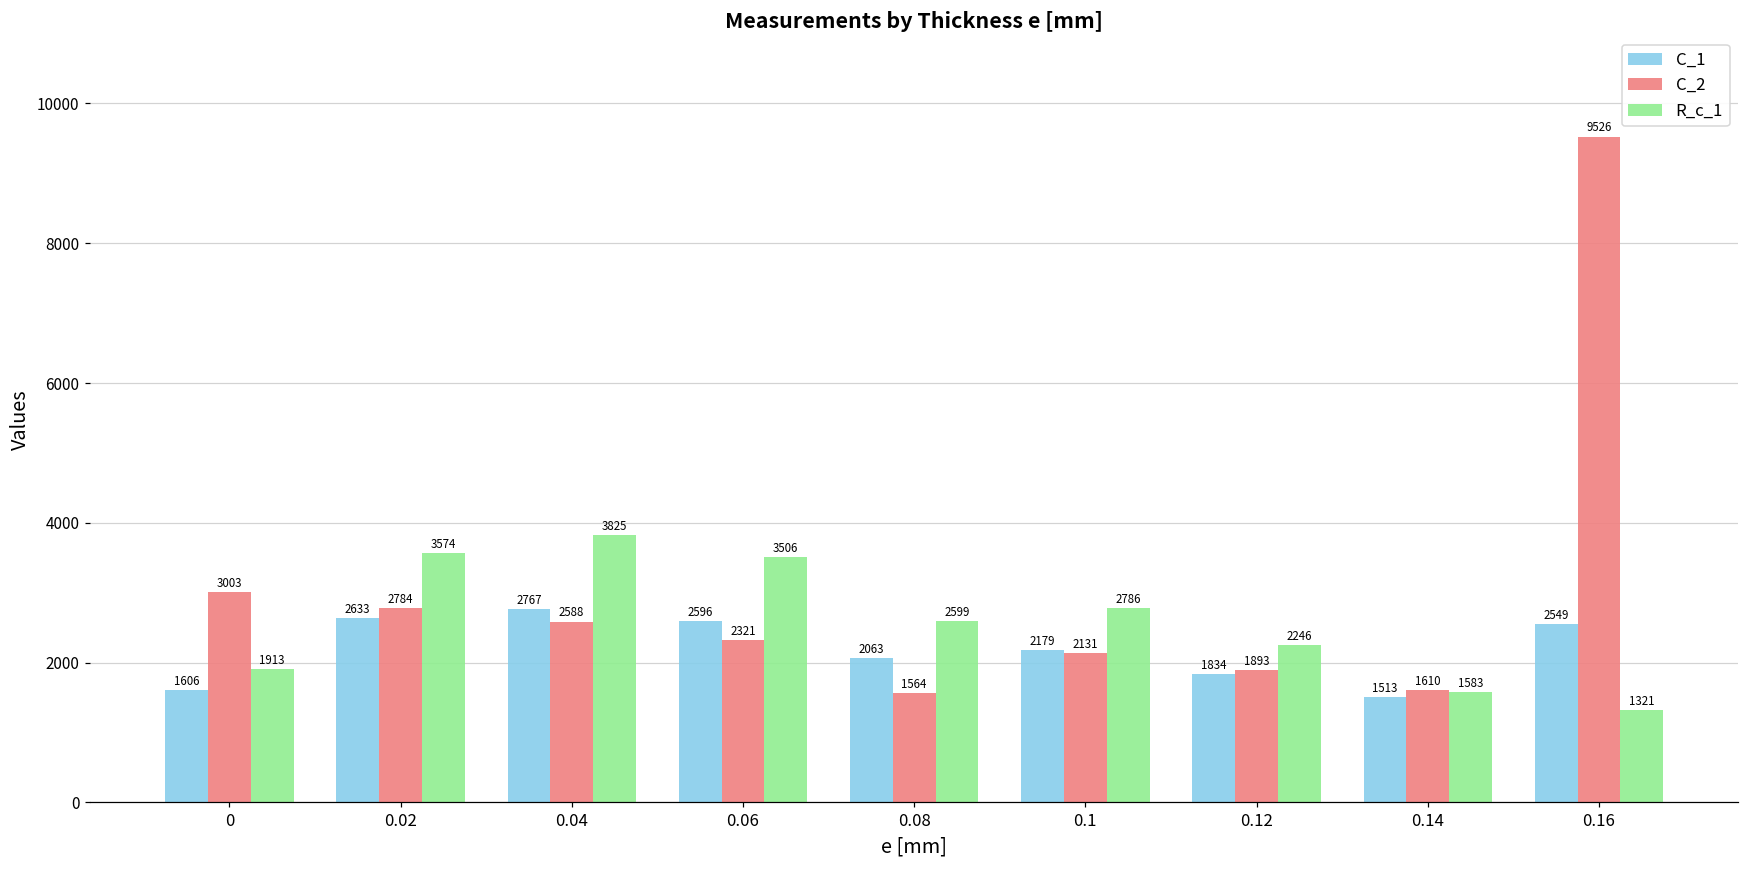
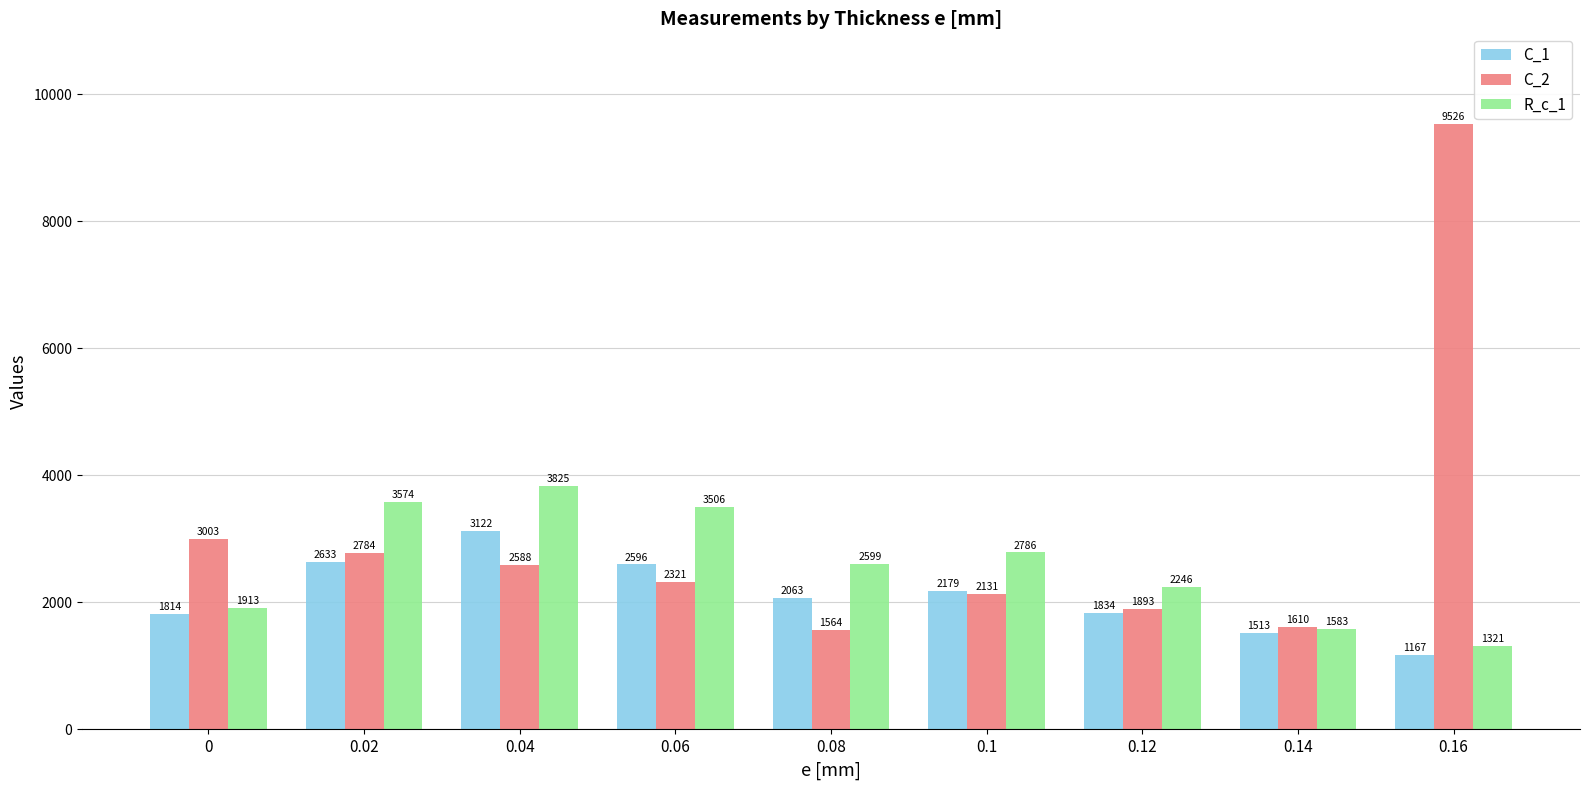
  {
    "C_1": {
-     "0": 1606,
+     "0": 1814,
      "0.02": 2633,
-     "0.04": 2767,
+     "0.04": 3122,
      "0.06": 2596,
      "0.08": 2063,
      "0.1": 2179,
      "0.12": 1834,
      "0.14": 1513,
-     "0.16": 2549
+     "0.16": 1167
    },
    "C_2": {
      "0": 3003,
      "0.02": 2784,
      "0.04": 2588,
      "0.06": 2321,
      "0.08": 1564,
      "0.1": 2131,
      "0.12": 1893,
      "0.14": 1610,
      "0.16": 9526
    },
    "R_c_1": {
      "0": 1913,
      "0.02": 3574,
      "0.04": 3825,
      "0.06": 3506,
      "0.08": 2599,
      "0.1": 2786,
      "0.12": 2246,
      "0.14": 1583,
      "0.16": 1321
    }
  }
